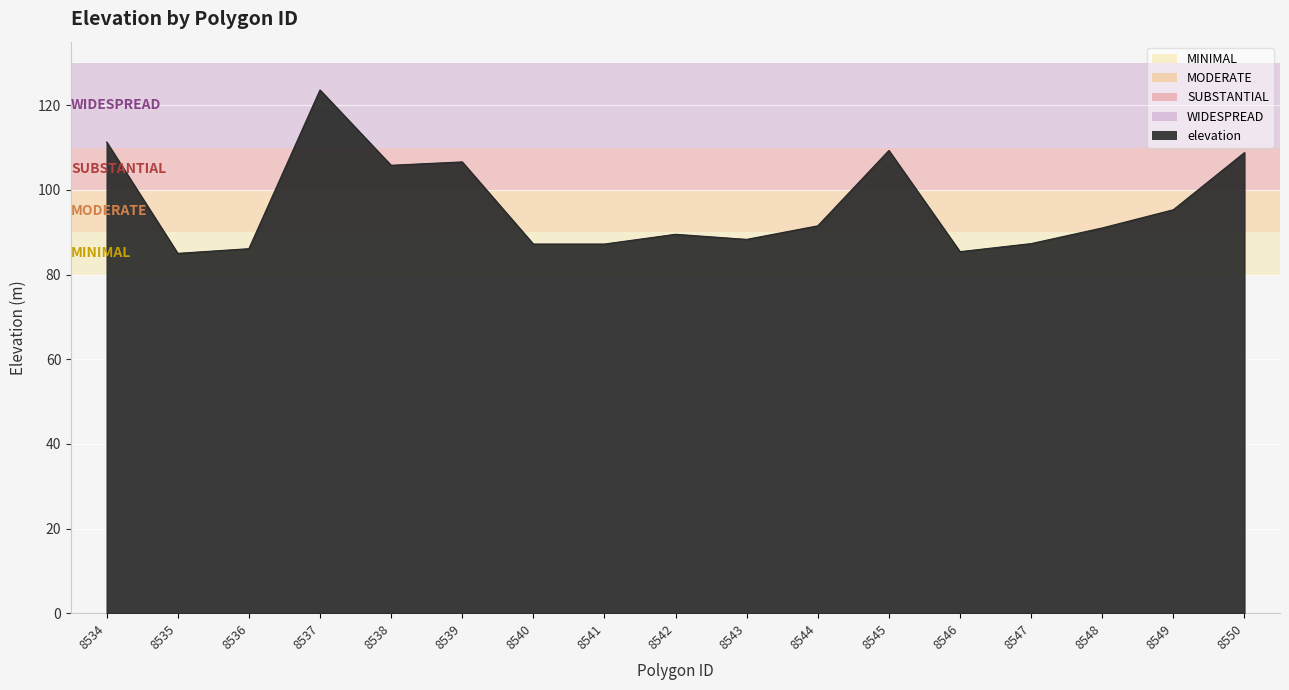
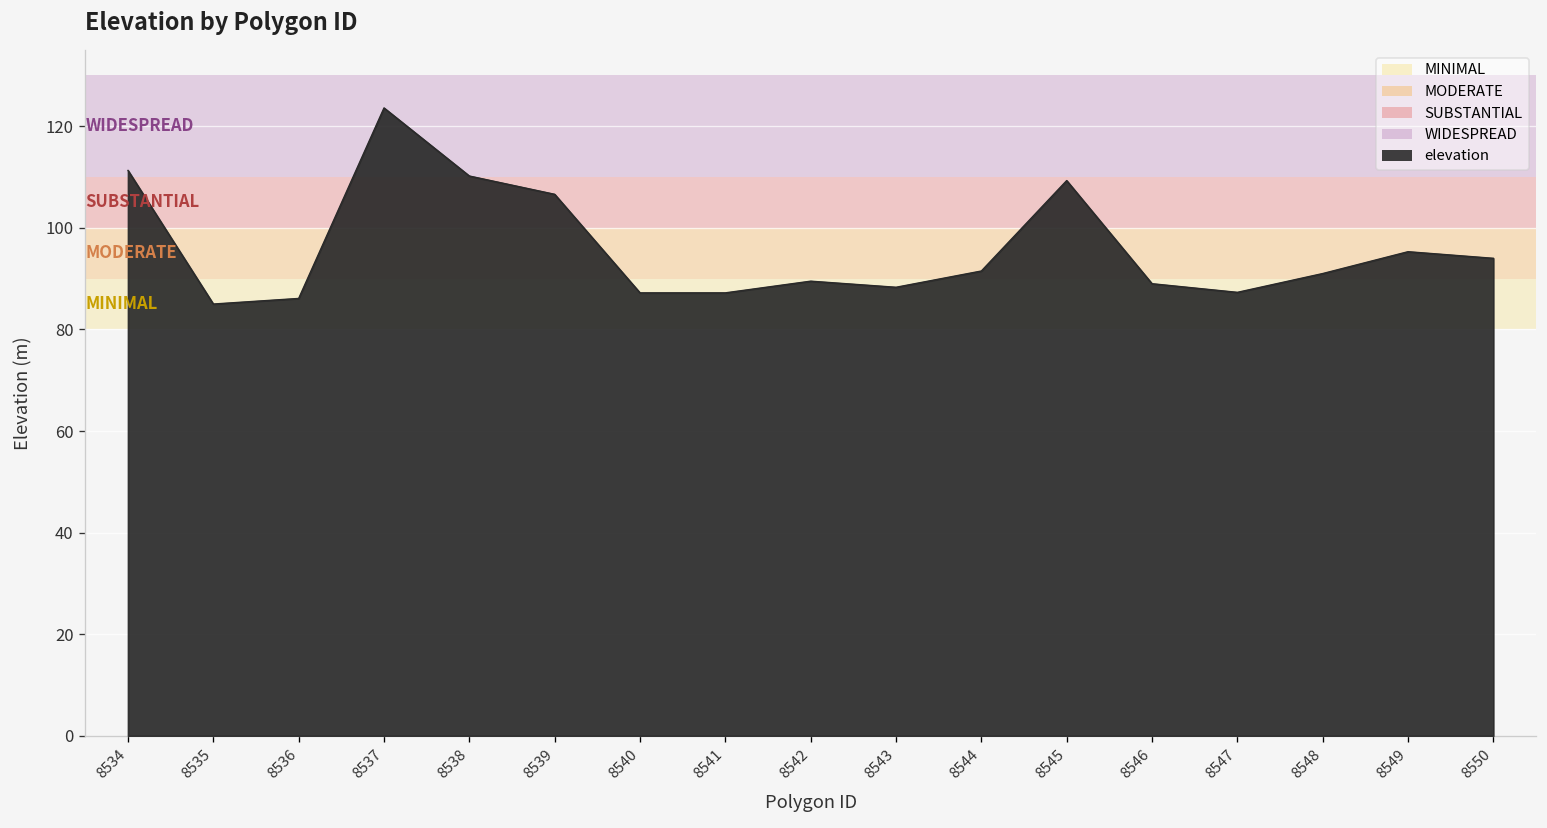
  {
    "8534": 111,
    "8535": 85,
    "8536": 86,
    "8537": 124,
-   "8538": 106,
+   "8538": 110,
    "8539": 107,
    "8540": 87,
    "8541": 87,
    "8542": 90,
    "8543": 88,
    "8544": 92,
    "8545": 109,
-   "8546": 85,
+   "8546": 89,
    "8547": 87,
    "8548": 91,
    "8549": 95,
-   "8550": 109
+   "8550": 94
  }
